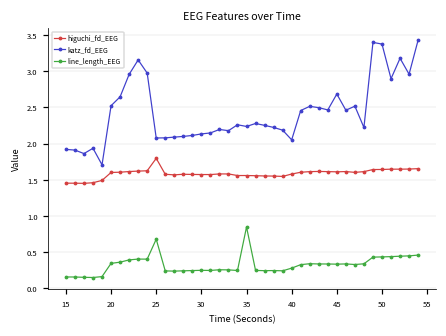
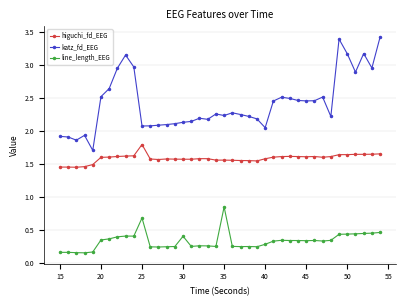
  {
    "higuchi_fd_EEG": {
      "15": 1.5,
      "20": 1.6,
      "25": 1.8,
      "30": 1.6,
      "35": 1.6,
      "40": 1.6,
      "45": 1.6,
      "50": 1.6
    },
    "katz_fd_EEG": {
      "15": 1.9,
      "20": 2.5,
      "25": 2.1,
      "30": 2.1,
      "35": 2.2,
      "40": 2.1,
-     "45": 2.7,
-     "50": 3.4
+     "45": 2.5,
+     "50": 3.2
    },
    "line_length_EEG": {
      "15": 0.2,
      "20": 0.3,
      "25": 0.7,
-     "30": 0.3,
+     "30": 0.4,
      "35": 0.8,
      "40": 0.3,
      "45": 0.3,
      "50": 0.4
    }
  }
